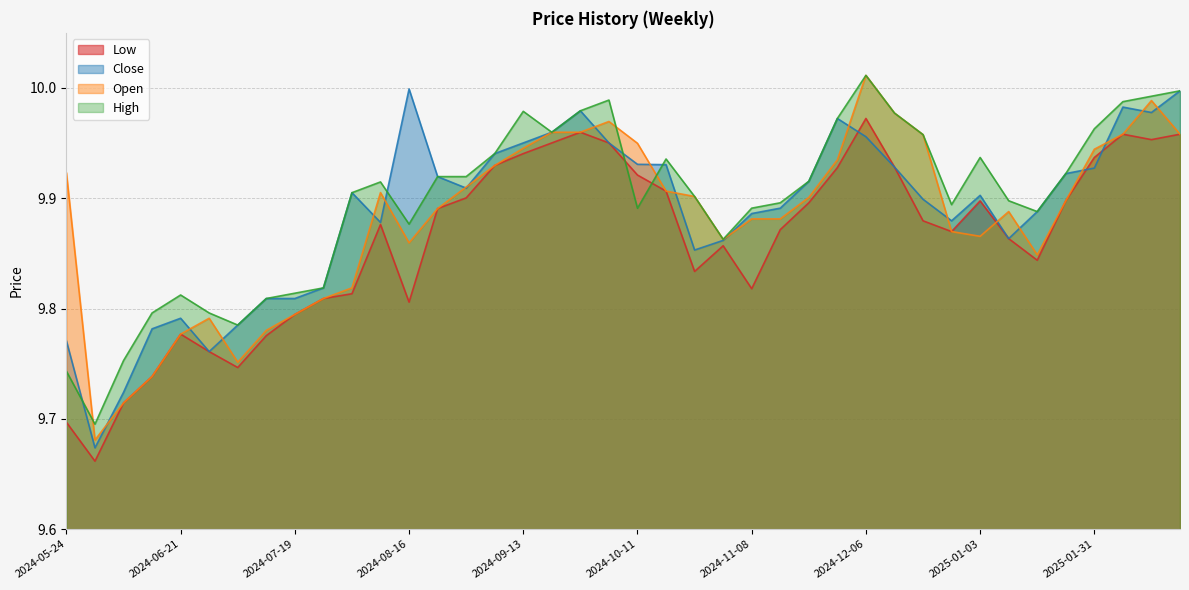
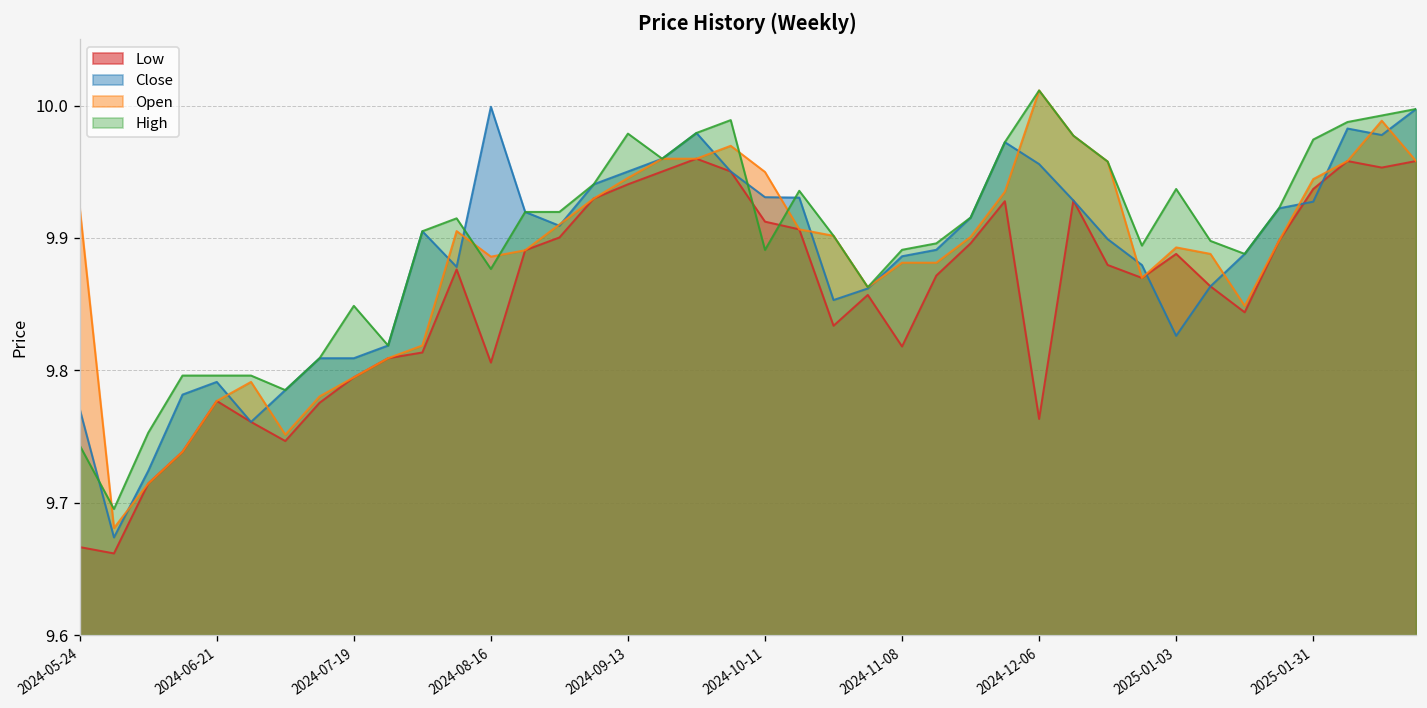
  {
    "Low": {
-     "2024-05-24": 9.697,
+     "2024-05-24": 9.666,
      "2024-08-16": 9.806,
      "2024-09-13": 9.941,
-     "2024-10-11": 9.921,
+     "2024-10-11": 9.912,
      "2024-11-08": 9.818,
-     "2024-12-06": 9.972,
-     "2025-01-03": 9.898,
+     "2024-12-06": 9.763,
+     "2025-01-03": 9.888,
      "2025-01-31": 9.937
    },
    "Close": {
      "2024-05-24": 9.771,
      "2024-06-21": 9.791,
      "2024-07-19": 9.809,
      "2024-08-16": 9.999,
      "2024-09-13": 9.950,
      "2024-10-11": 9.931,
      "2024-11-08": 9.886,
      "2024-12-06": 9.956,
-     "2025-01-03": 9.903,
+     "2025-01-03": 9.826,
      "2025-01-31": 9.927
    },
    "Open": {
      "2024-05-24": 9.923,
-     "2024-08-16": 9.860,
+     "2024-08-16": 9.886,
      "2024-09-13": 9.945,
      "2024-10-11": 9.950,
      "2024-11-08": 9.881,
-     "2025-01-03": 9.866,
+     "2025-01-03": 9.893,
      "2025-01-31": 9.944
    },
    "High": {
      "2024-05-24": 9.743,
-     "2024-06-21": 9.812,
-     "2024-07-19": 9.814,
+     "2024-06-21": 9.796,
+     "2024-07-19": 9.849,
      "2024-08-16": 9.877,
      "2024-09-13": 9.979,
      "2024-10-11": 9.891,
      "2024-11-08": 9.891,
      "2025-01-03": 9.937,
-     "2025-01-31": 9.963
+     "2025-01-31": 9.974
    }
  }
